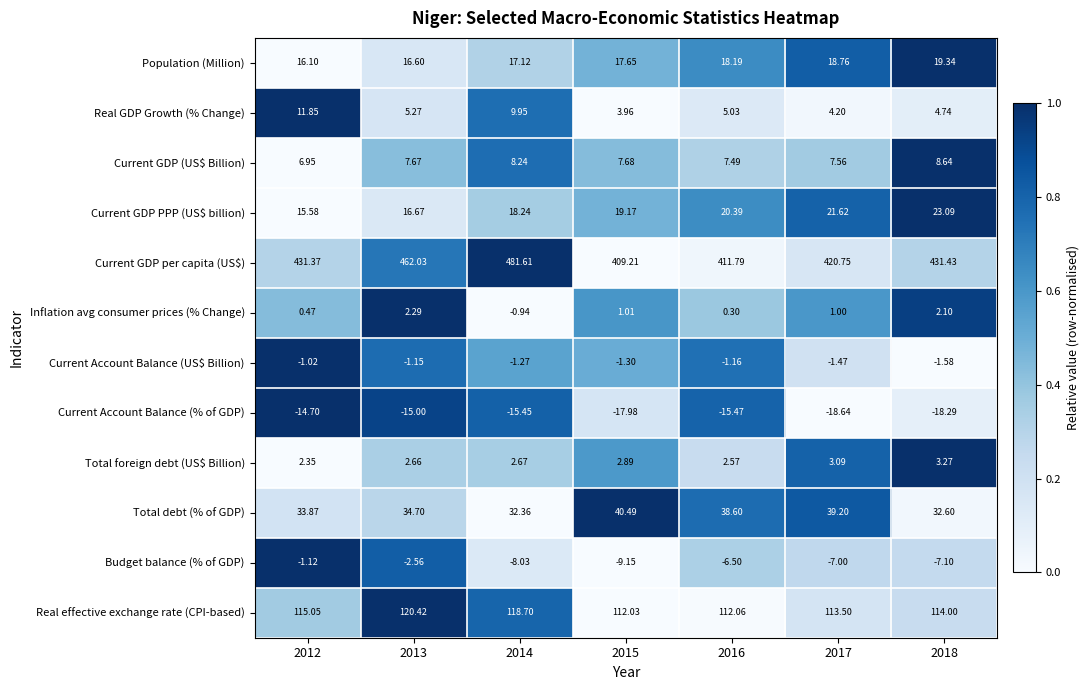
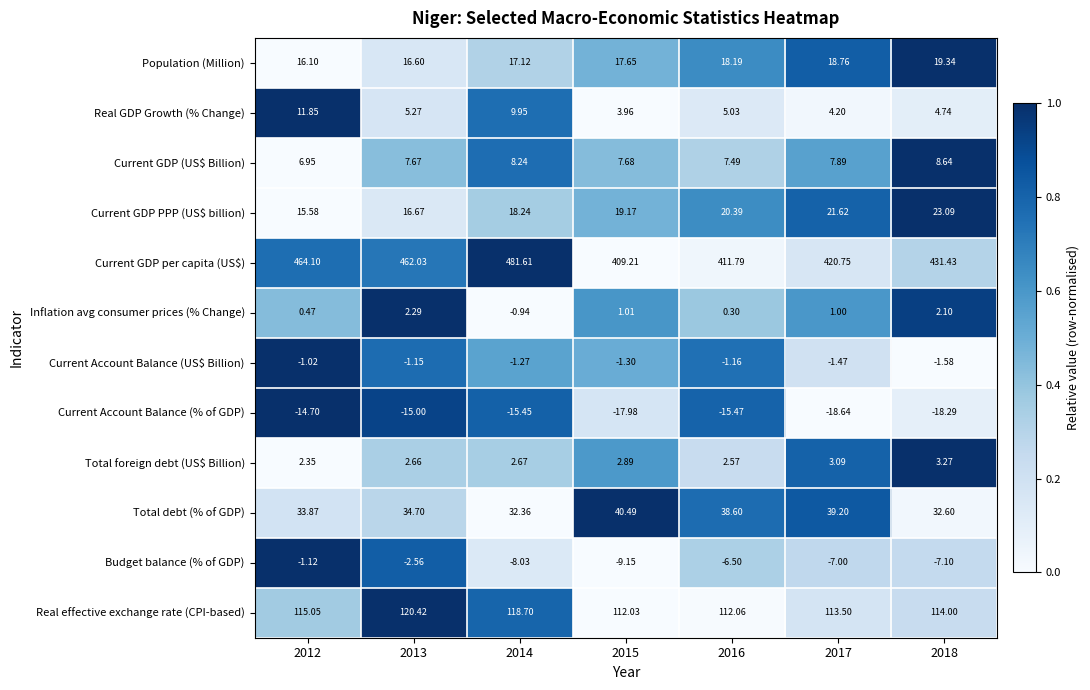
  {
    "Population (Million)": {
      "2012": 16.10,
      "2013": 16.60,
      "2014": 17.12,
      "2015": 17.65,
      "2016": 18.19,
      "2017": 18.76,
      "2018": 19.34
    },
    "Real GDP Growth (% Change)": {
      "2012": 11.85,
      "2013": 5.27,
      "2014": 9.95,
      "2015": 3.96,
      "2016": 5.03,
      "2017": 4.20,
      "2018": 4.74
    },
    "Current GDP (US$ Billion)": {
      "2012": 6.95,
      "2013": 7.67,
      "2014": 8.24,
      "2015": 7.68,
      "2016": 7.49,
-     "2017": 7.56,
+     "2017": 7.89,
      "2018": 8.64
    },
    "Current GDP PPP (US$ billion)": {
      "2012": 15.58,
      "2013": 16.67,
      "2014": 18.24,
      "2015": 19.17,
      "2016": 20.39,
      "2017": 21.62,
      "2018": 23.09
    },
    "Current GDP per capita (US$)": {
-     "2012": 431.37,
+     "2012": 464.10,
      "2013": 462.03,
      "2014": 481.61,
      "2015": 409.21,
      "2016": 411.79,
      "2017": 420.75,
      "2018": 431.43
    },
    "Inflation avg consumer prices (% Change)": {
      "2012": 0.47,
      "2013": 2.29,
      "2014": -0.94,
      "2015": 1.01,
      "2016": 0.30,
      "2017": 1.00,
      "2018": 2.10
    },
    "Current Account Balance (US$ Billion)": {
      "2012": -1.02,
      "2013": -1.15,
      "2014": -1.27,
      "2015": -1.30,
      "2016": -1.16,
      "2017": -1.47,
      "2018": -1.58
    },
    "Current Account Balance (% of GDP)": {
      "2012": -14.70,
      "2013": -15.00,
      "2014": -15.45,
      "2015": -17.98,
      "2016": -15.47,
      "2017": -18.64,
      "2018": -18.29
    },
    "Total foreign debt (US$ Billion)": {
      "2012": 2.35,
      "2013": 2.66,
      "2014": 2.67,
      "2015": 2.89,
      "2016": 2.57,
      "2017": 3.09,
      "2018": 3.27
    },
    "Total debt (% of GDP)": {
      "2012": 33.87,
      "2013": 34.70,
      "2014": 32.36,
      "2015": 40.49,
      "2016": 38.60,
      "2017": 39.20,
      "2018": 32.60
    },
    "Budget balance (% of GDP)": {
      "2012": -1.12,
      "2013": -2.56,
      "2014": -8.03,
      "2015": -9.15,
      "2016": -6.50,
      "2017": -7.00,
      "2018": -7.10
    },
    "Real effective exchange rate (CPI-based)": {
      "2012": 115.05,
      "2013": 120.42,
      "2014": 118.70,
      "2015": 112.03,
      "2016": 112.06,
      "2017": 113.50,
      "2018": 114.00
    }
  }
